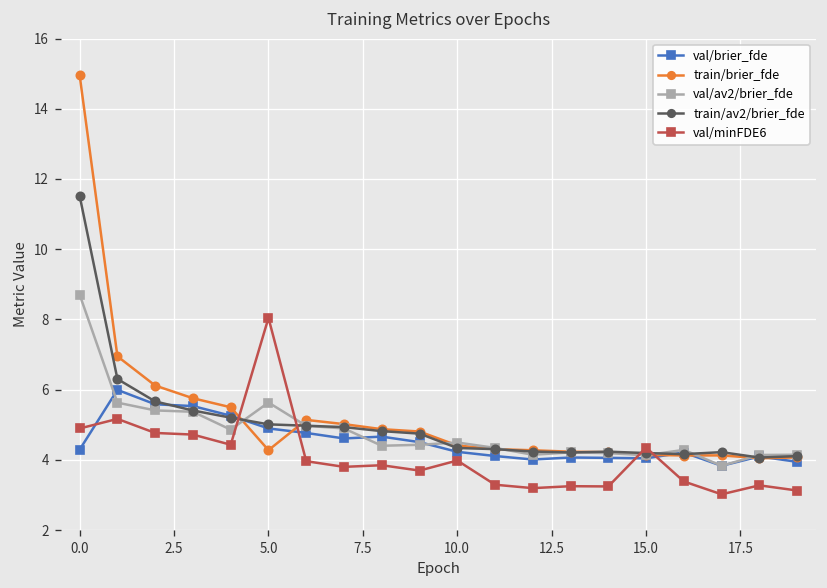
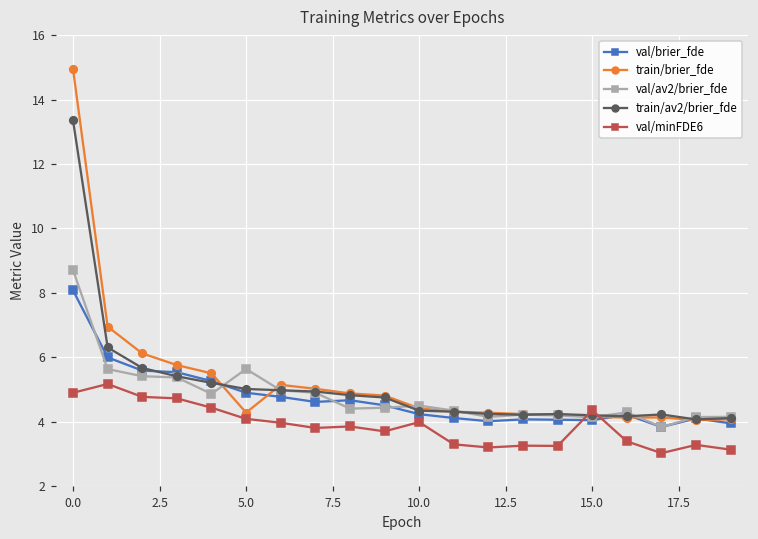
  {
    "val/brier_fde": {
-     "0.0": 4.3,
+     "0.0": 8.1,
      "5.0": 4.9,
      "10.0": 4.2
    },
    "train/brier_fde": {
      "0.0": 15.0,
      "5.0": 4.3
    },
    "val/av2/brier_fde": {
      "0.0": 8.7,
      "5.0": 5.6
    },
    "train/av2/brier_fde": {
-     "0.0": 11.5,
+     "0.0": 13.4,
      "5.0": 5.0
    },
    "val/minFDE6": {
      "0.0": 4.9,
-     "5.0": 8.0,
+     "5.0": 4.1,
      "10.0": 4.0,
      "15.0": 4.3
    }
  }
